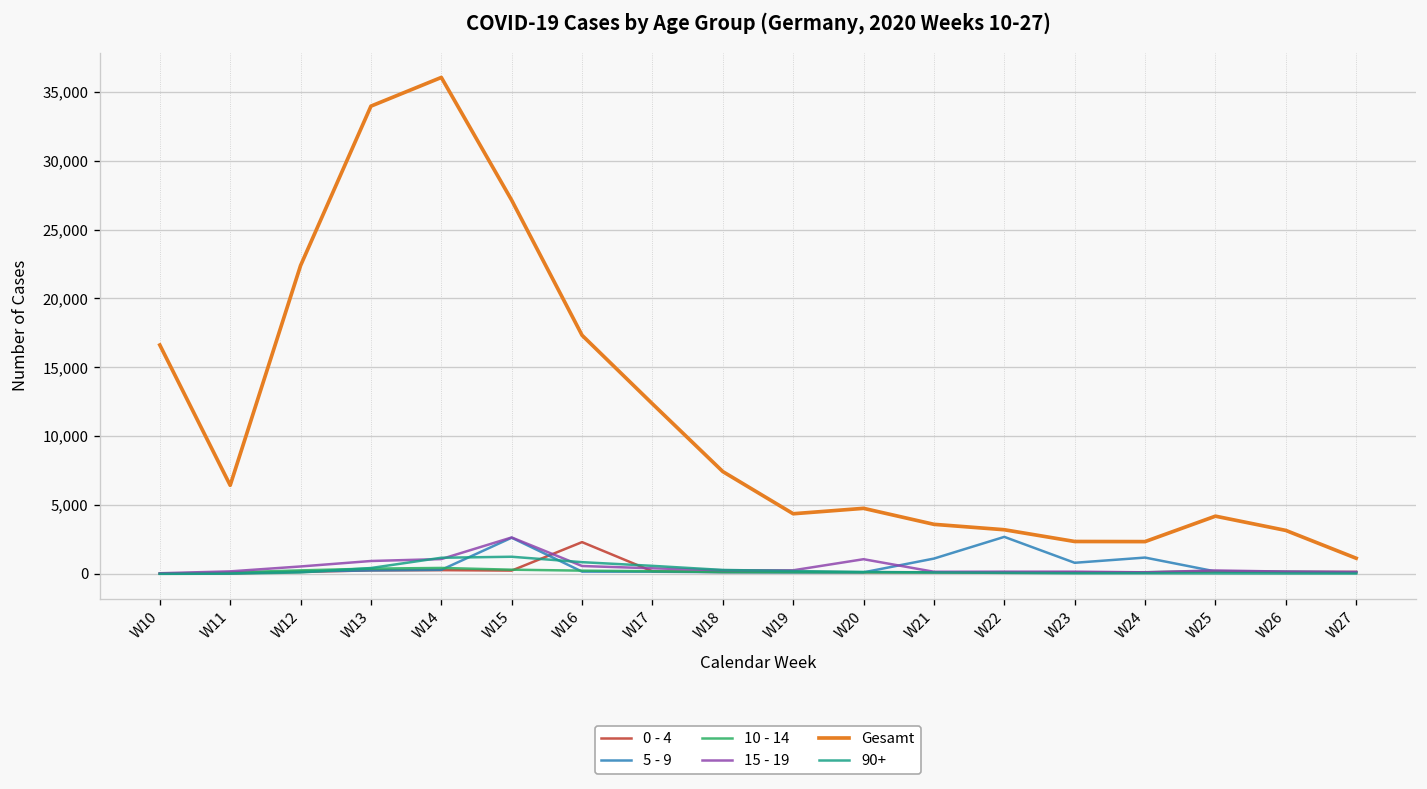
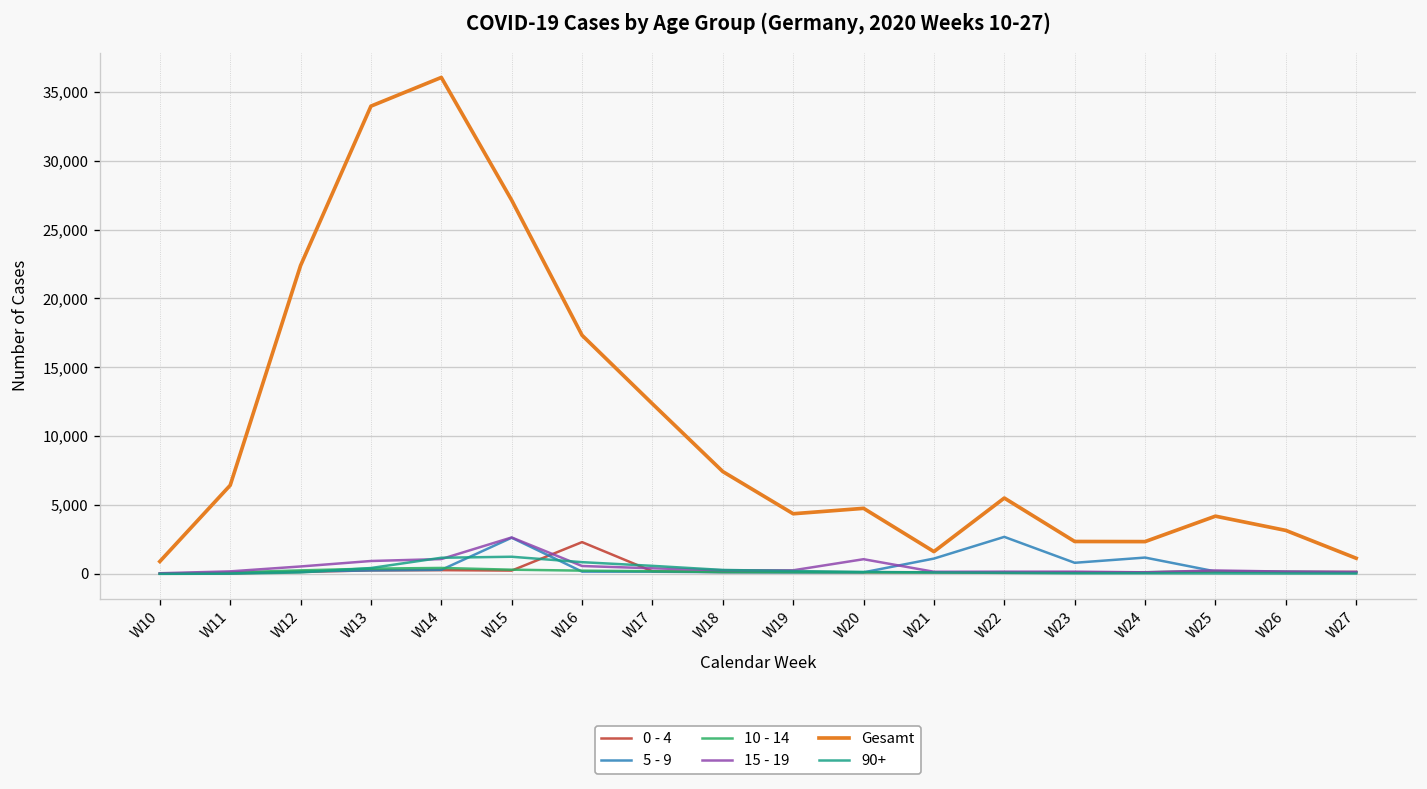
  {
    "0 - 4": {
      "W16": "2,300"
    },
    "5 - 9": {
      "W21": "1,100",
      "W22": "2,700",
      "W23": "800",
      "W24": "1,200"
    },
    "15 - 19": {
      "W12": "500",
      "W13": "900",
      "W16": "600",
      "W20": "1,100"
    },
    "Gesamt": {
-     "W10": "16,600",
+     "W10": "900",
      "W11": "6,400",
      "W12": "22,400",
      "W13": "34,000",
      "W14": "36,000",
      "W15": "27,100",
      "W16": "17,300",
      "W17": "12,300",
      "W18": "7,400",
      "W19": "4,400",
      "W20": "4,800",
-     "W21": "3,600",
-     "W22": "3,200",
+     "W21": "1,600",
+     "W22": "5,500",
      "W23": "2,400",
      "W24": "2,300",
      "W25": "4,200",
      "W26": "3,200",
      "W27": "1,100"
    }
  }
